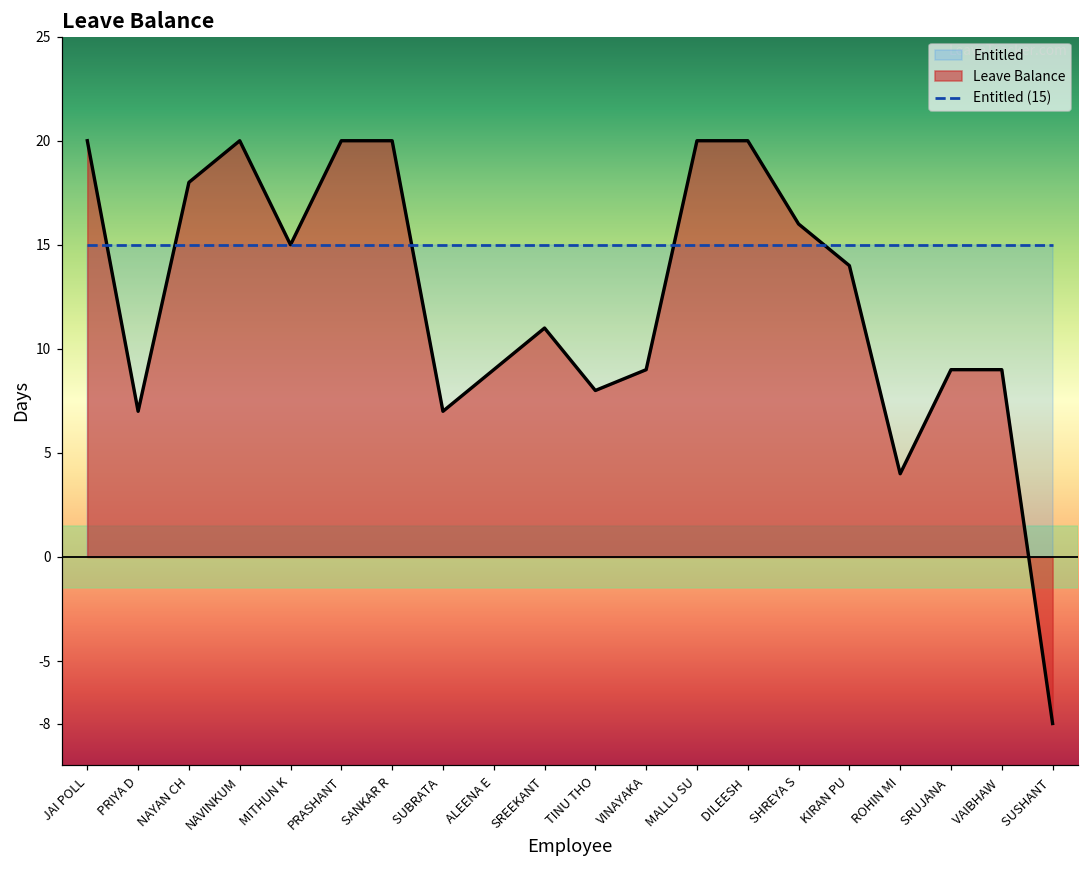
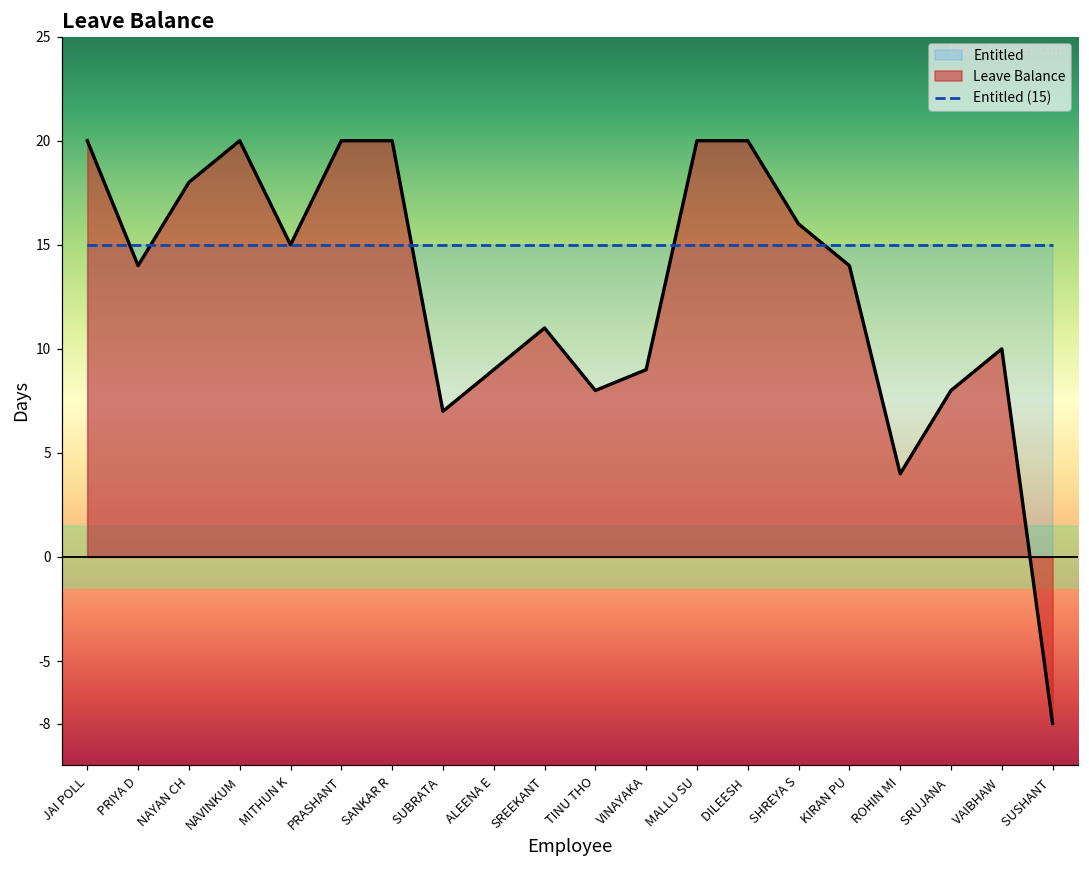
  {
    "Entitled": {
      "JAI POLL": 15,
      "PRIYA D": 15,
      "NAYAN CH": 15,
      "NAVINKUM": 15,
      "PRASHANT": 15,
      "SANKAR R": 15,
      "SUBRATA": 15,
      "ALEENA E": 15,
      "SREEKANT": 15,
      "TINU THO": 15,
      "VINAYAKA": 15,
      "MALLU SU": 15,
      "DILEESH": 15,
      "SHREYA S": 15,
      "KIRAN PU": 15,
      "ROHIN MI": 15,
      "SRUJANA": 15,
      "VAIBHAW": 15,
      "SUSHANT": 15
    },
    "Leave Balance": {
-     "PRIYA D": 7,
-     "SRUJANA": 9,
-     "VAIBHAW": 9
+     "PRIYA D": 14,
+     "SRUJANA": 8,
+     "VAIBHAW": 10
    }
  }
